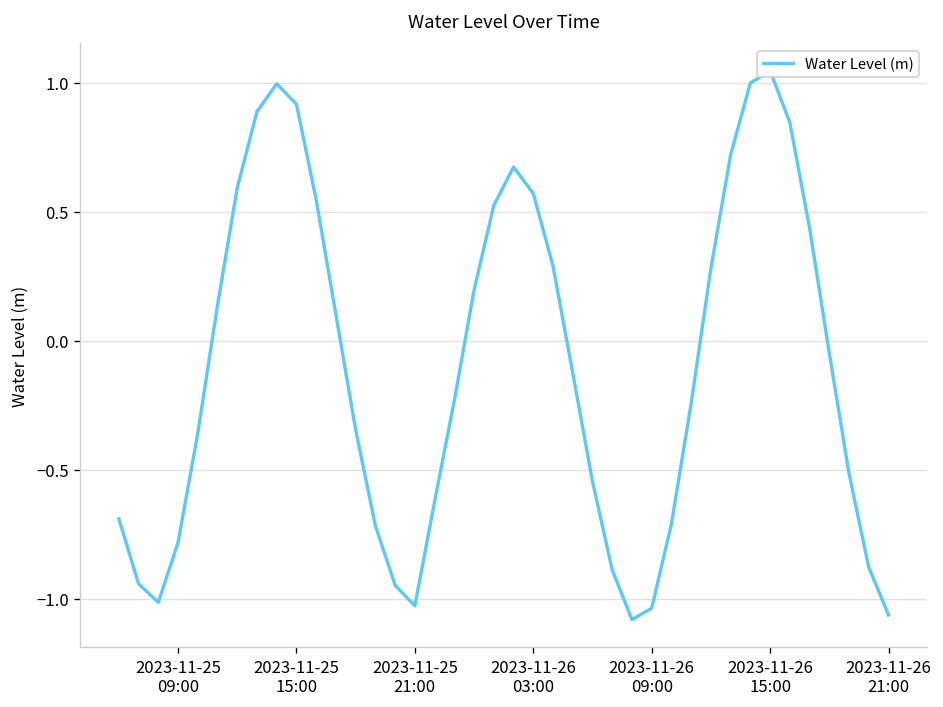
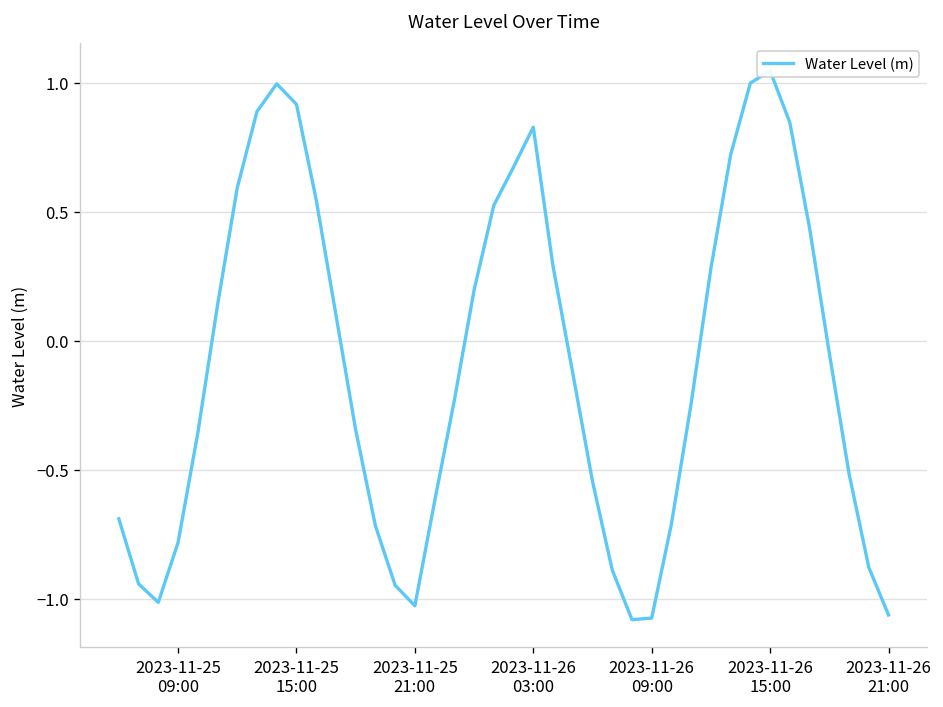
  {
    "2023-11-25 09:00": -0.78,
    "2023-11-25 15:00": 0.92,
    "2023-11-25 21:00": -1.03,
-   "2023-11-26 03:00": 0.57,
-   "2023-11-26 09:00": -1.04,
+   "2023-11-26 03:00": 0.83,
+   "2023-11-26 09:00": -1.08,
    "2023-11-26 21:00": -1.06
  }
